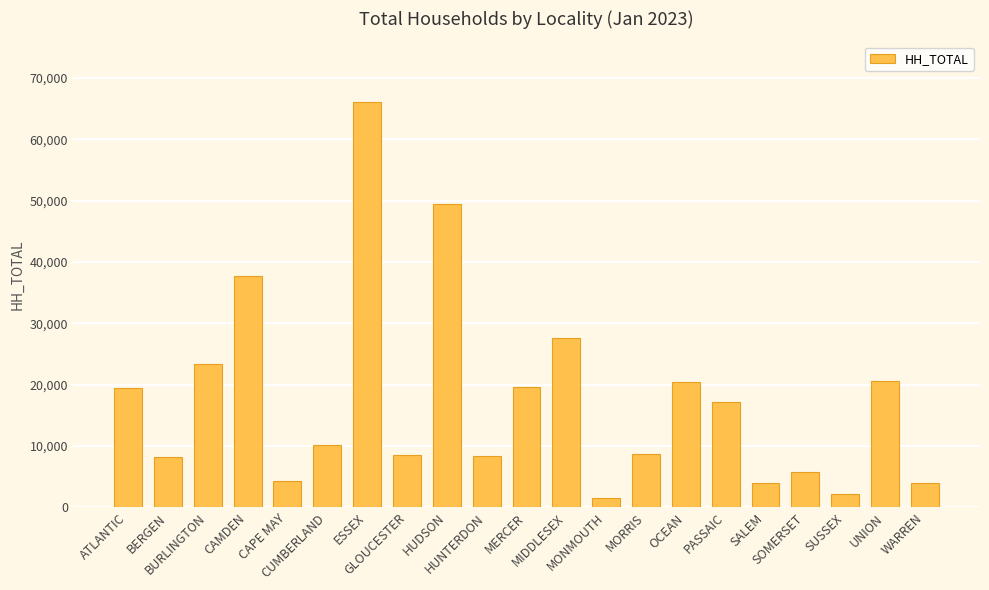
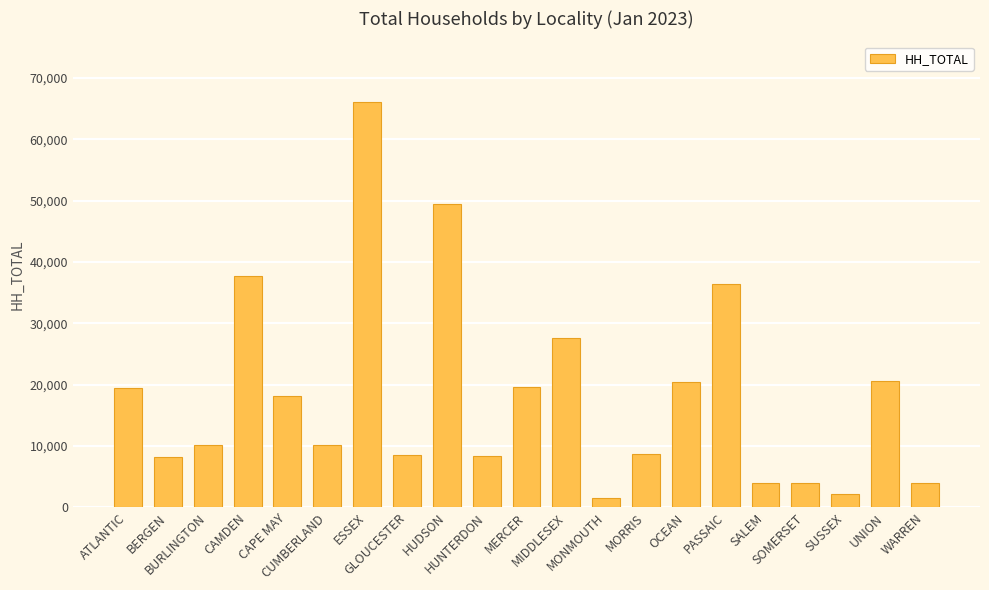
  {
    "ATLANTIC": "19,000",
    "BERGEN": "8,000",
-   "BURLINGTON": "23,000",
+   "BURLINGTON": "10,000",
    "CAMDEN": "38,000",
-   "CAPE MAY": "4,000",
+   "CAPE MAY": "18,000",
    "CUMBERLAND": "10,000",
    "ESSEX": "66,000",
    "GLOUCESTER": "8,000",
    "HUDSON": "49,000",
    "HUNTERDON": "8,000",
    "MERCER": "20,000",
    "MIDDLESEX": "28,000",
    "MONMOUTH": "2,000",
    "MORRIS": "9,000",
    "OCEAN": "21,000",
-   "PASSAIC": "17,000",
+   "PASSAIC": "36,000",
    "SALEM": "4,000",
-   "SOMERSET": "6,000",
+   "SOMERSET": "4,000",
    "SUSSEX": "2,000",
    "UNION": "21,000",
    "WARREN": "4,000"
  }
